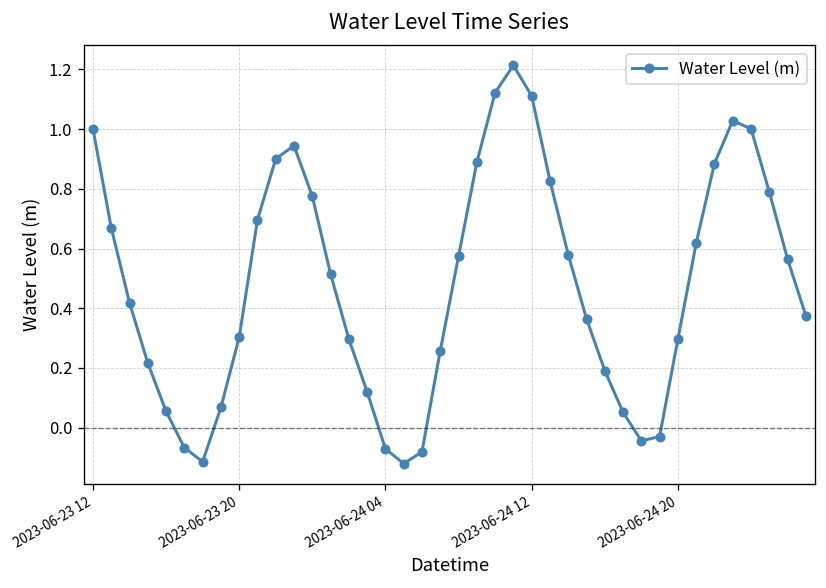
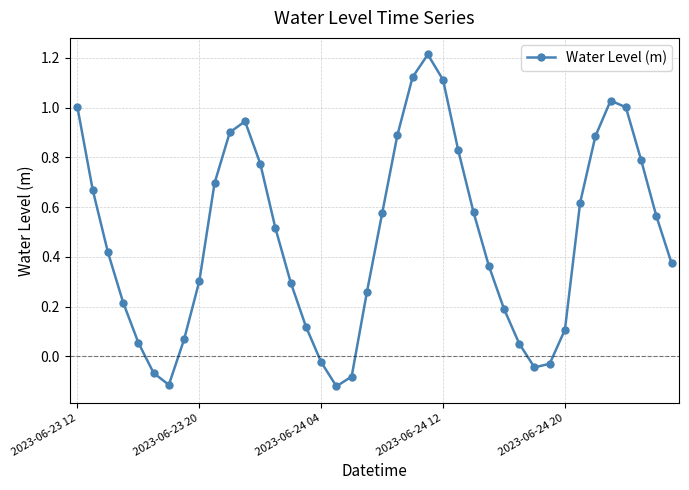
  {
    "2023-06-23 12": 1.00,
    "2023-06-23 20": 0.30,
-   "2023-06-24 04": -0.07,
+   "2023-06-24 04": -0.02,
    "2023-06-24 12": 1.11,
-   "2023-06-24 20": 0.30
+   "2023-06-24 20": 0.11
  }
